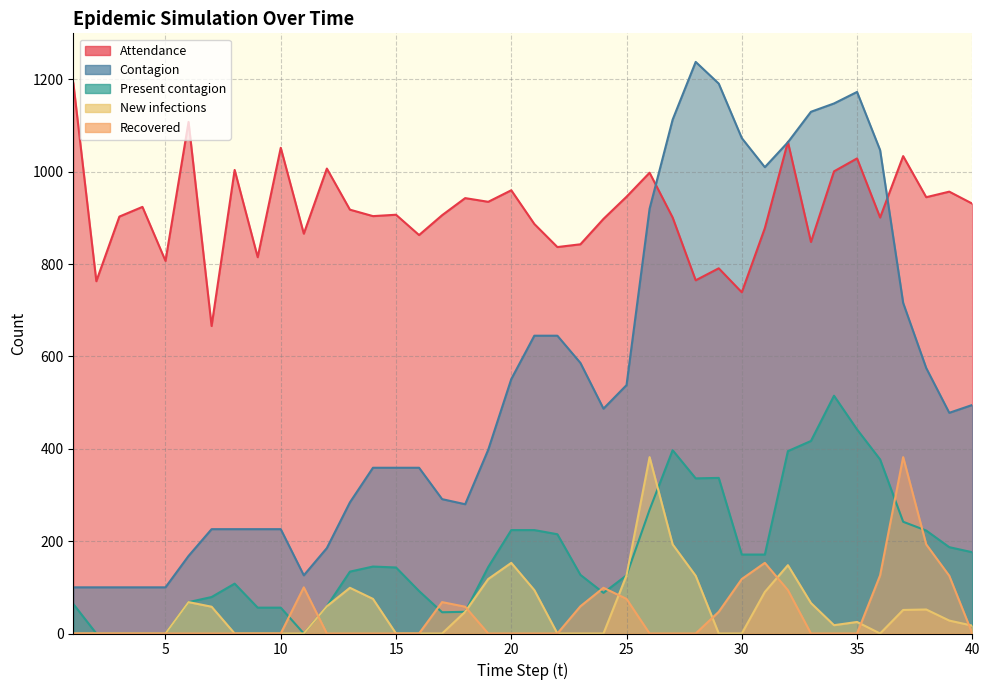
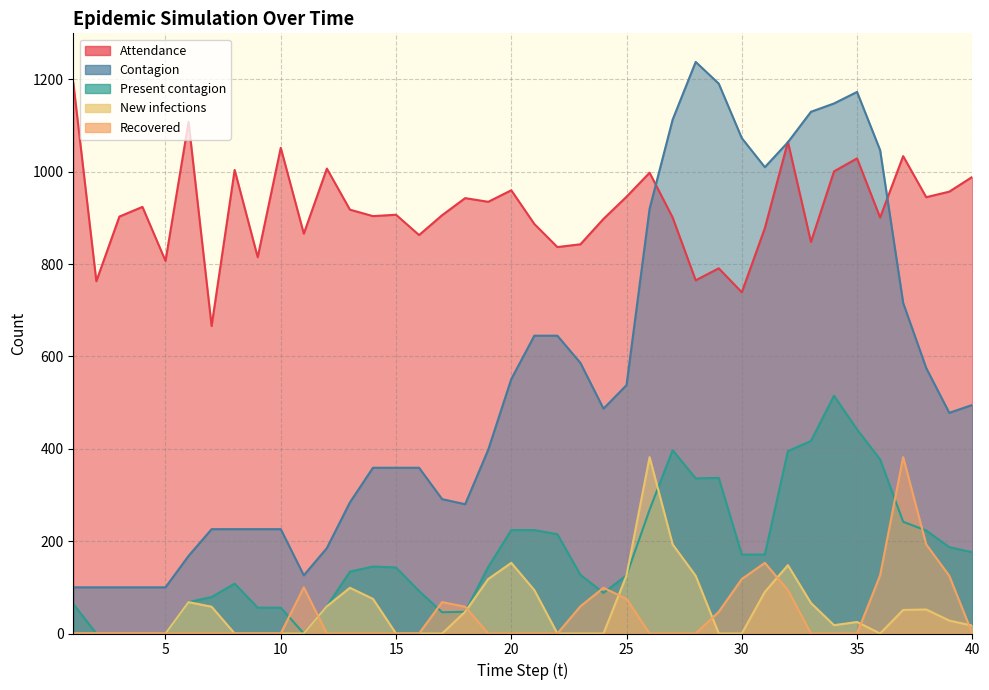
  {
    "Attendance": {
      "5": 810,
      "10": 1050,
      "15": 910,
      "20": 960,
      "25": 950,
      "30": 740,
      "35": 1030,
-     "40": 930
+     "40": 990
    }
  }
